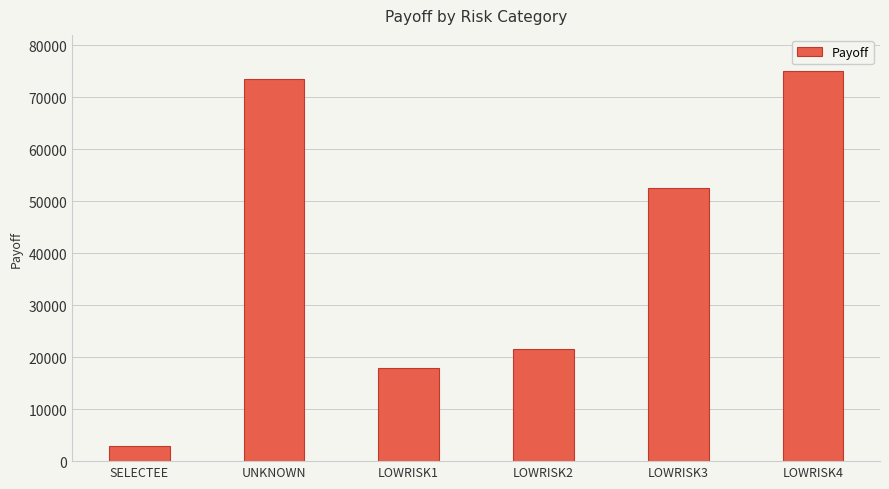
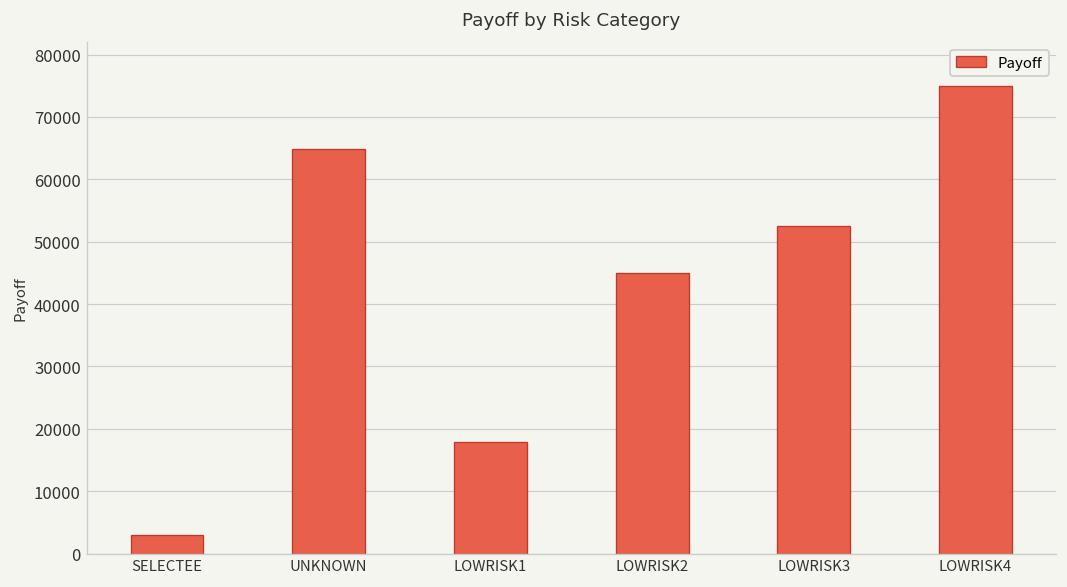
  {
    "SELECTEE": 3000,
-   "UNKNOWN": 73000,
+   "UNKNOWN": 65000,
    "LOWRISK1": 18000,
-   "LOWRISK2": 22000,
+   "LOWRISK2": 45000,
    "LOWRISK3": 52000,
    "LOWRISK4": 75000
  }
